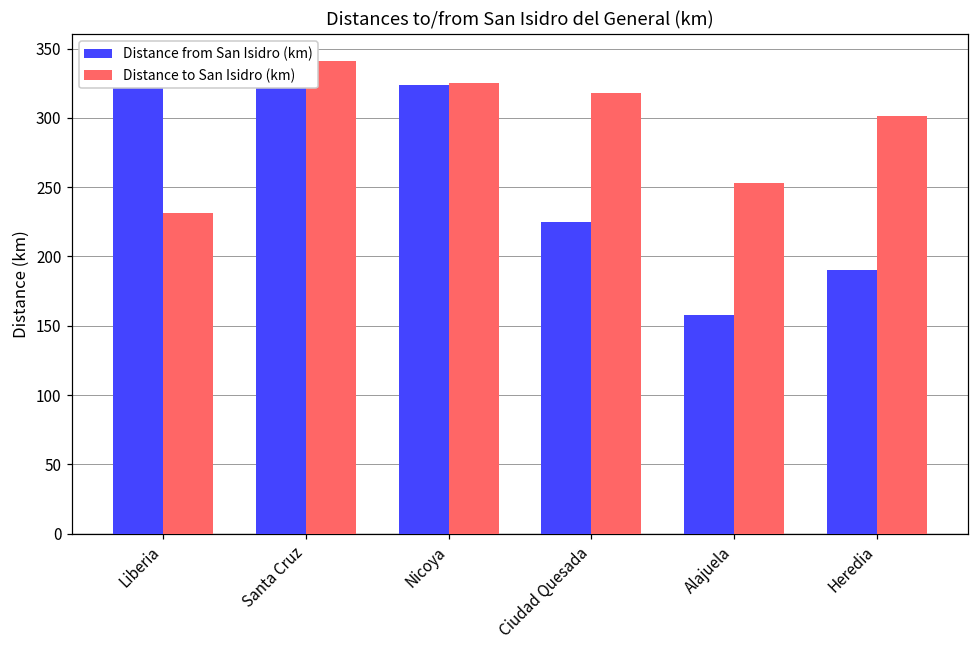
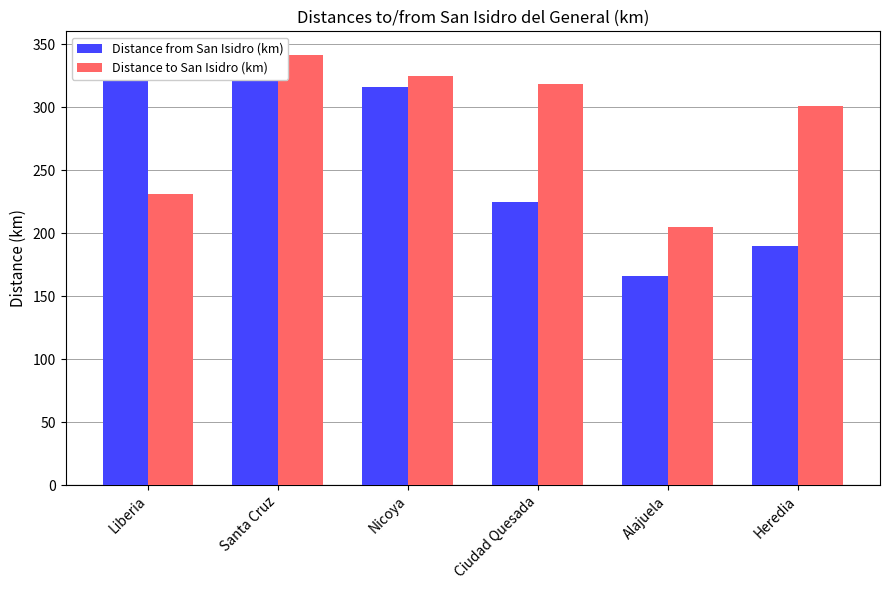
  {
    "Distance from San Isidro (km)": {
-     "Nicoya": 324,
+     "Nicoya": 316,
      "Ciudad Quesada": 225,
-     "Alajuela": 158,
+     "Alajuela": 166,
      "Heredia": 190
    },
    "Distance to San Isidro (km)": {
      "Liberia": 231,
      "Santa Cruz": 341,
      "Nicoya": 325,
      "Ciudad Quesada": 318,
-     "Alajuela": 253,
+     "Alajuela": 205,
      "Heredia": 301
    }
  }
